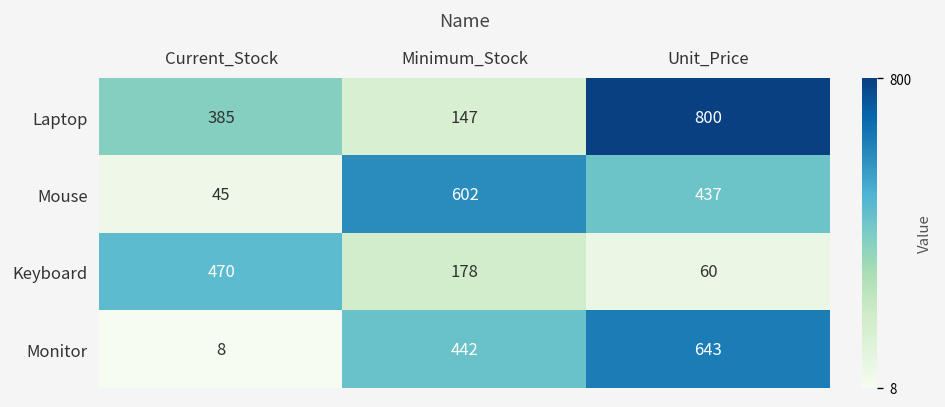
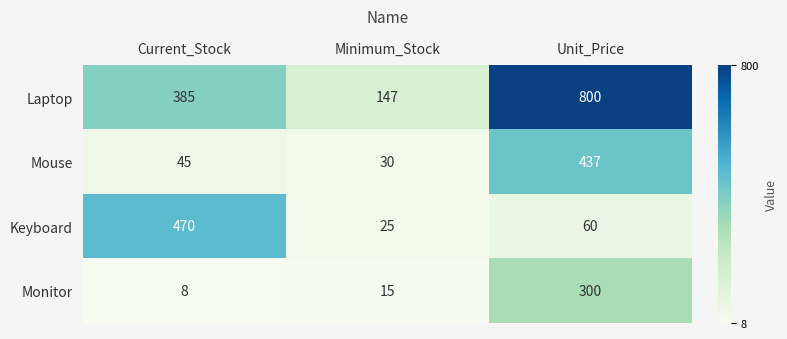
  {
    "Laptop": {
      "Current_Stock": 385,
      "Minimum_Stock": 147,
      "Unit_Price": 800
    },
    "Mouse": {
      "Current_Stock": 45,
-     "Minimum_Stock": 602,
+     "Minimum_Stock": 30,
      "Unit_Price": 437
    },
    "Keyboard": {
      "Current_Stock": 470,
-     "Minimum_Stock": 178,
+     "Minimum_Stock": 25,
      "Unit_Price": 60
    },
    "Monitor": {
      "Current_Stock": 8,
-     "Minimum_Stock": 442,
-     "Unit_Price": 643
+     "Minimum_Stock": 15,
+     "Unit_Price": 300
    }
  }
